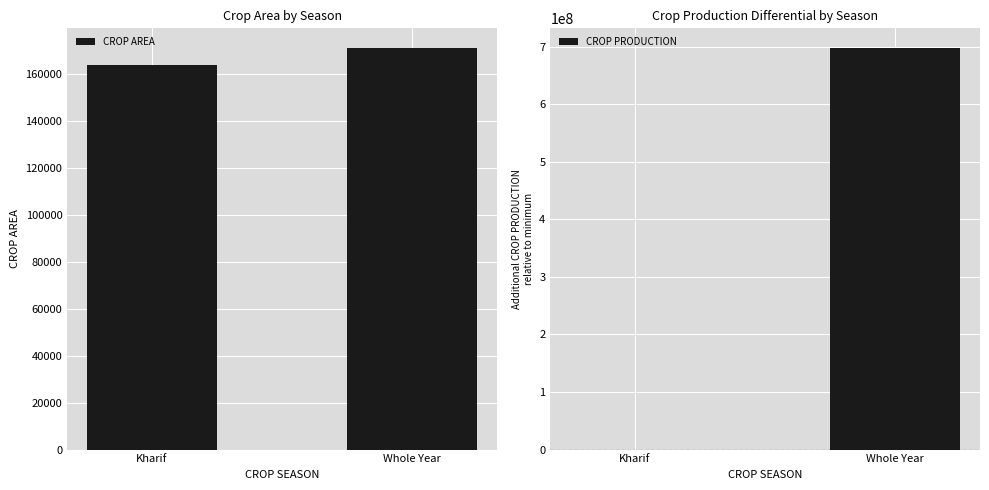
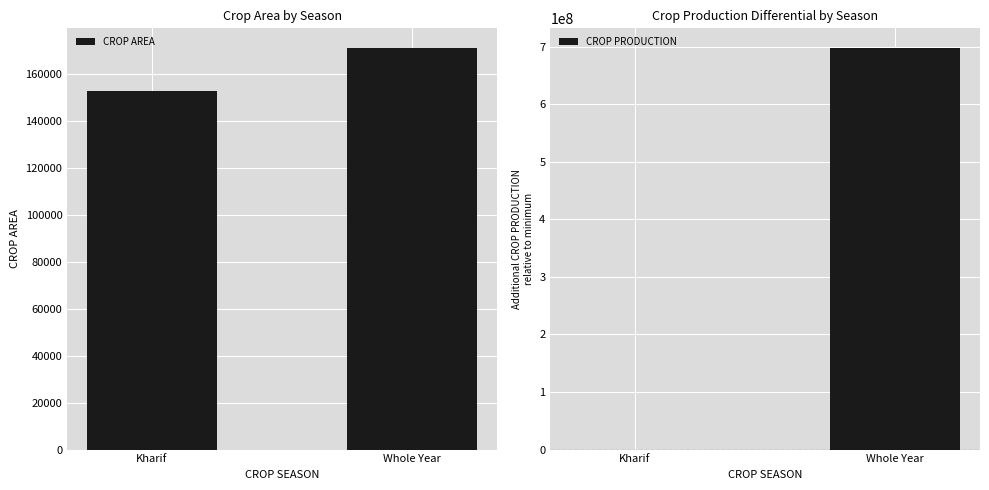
  {
    "Crop Area by Season": {
-     "Kharif": 164000,
+     "Kharif": 153000,
      "Whole Year": 171000
    },
    "Crop Production Differential by Season": {
      "Kharif": 0,
      "Whole Year": 700000000
    }
  }
